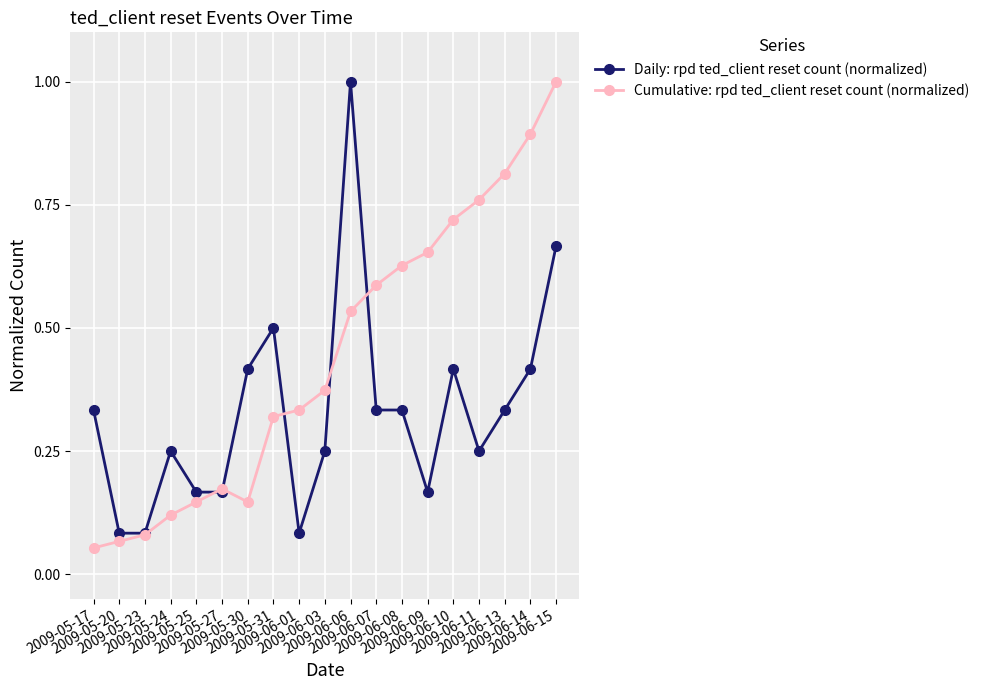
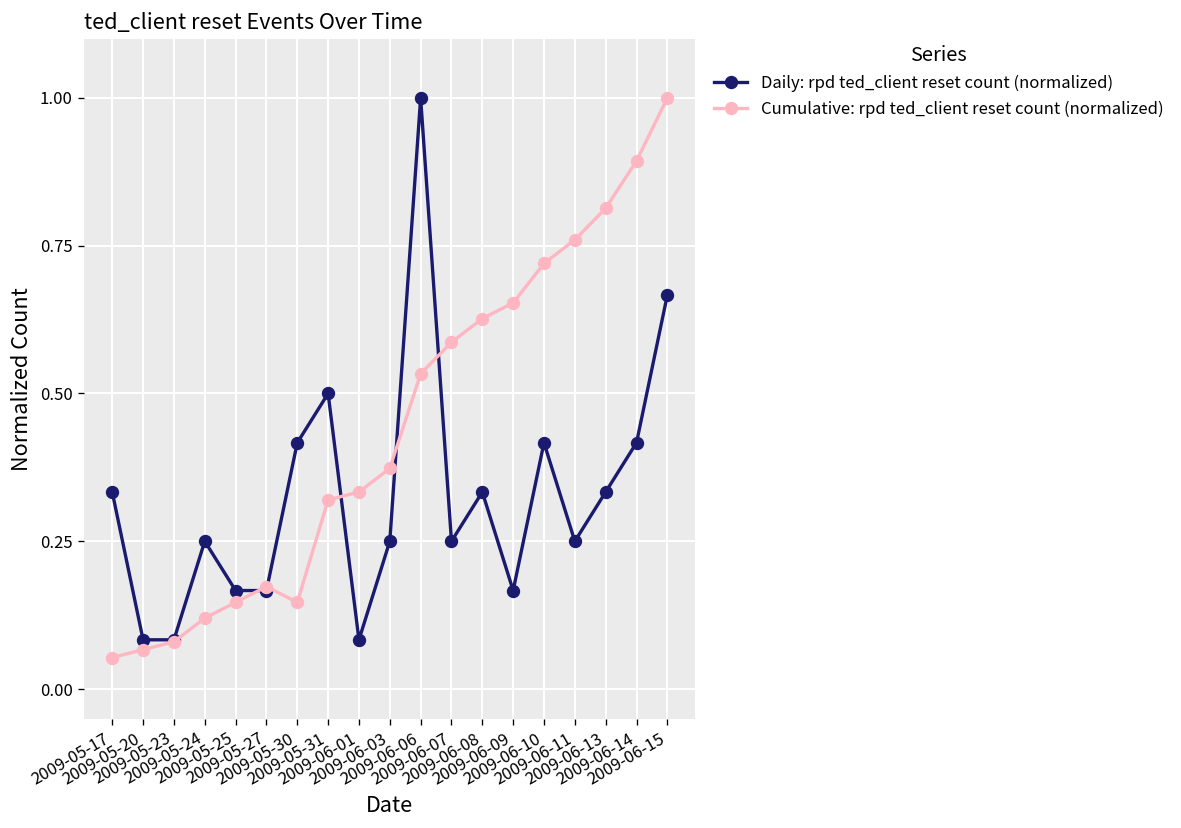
  {
    "Daily: rpd ted_client reset count (normalized)": {
      "2009-05-17": 0.33,
      "2009-05-20": 0.08,
      "2009-05-24": 0.25,
      "2009-05-25": 0.17,
      "2009-05-27": 0.17,
      "2009-05-30": 0.42,
      "2009-05-31": 0.50,
      "2009-06-01": 0.08,
      "2009-06-03": 0.25,
      "2009-06-06": 1.00,
-     "2009-06-07": 0.33,
+     "2009-06-07": 0.25,
      "2009-06-08": 0.33,
      "2009-06-09": 0.17,
      "2009-06-10": 0.42,
      "2009-06-11": 0.25,
      "2009-06-13": 0.33,
      "2009-06-14": 0.42,
      "2009-06-15": 0.67
    },
    "Cumulative: rpd ted_client reset count (normalized)": {
      "2009-05-17": 0.05,
      "2009-05-20": 0.07,
      "2009-05-24": 0.12,
      "2009-05-25": 0.15,
      "2009-05-27": 0.17,
      "2009-05-30": 0.15,
      "2009-05-31": 0.32,
      "2009-06-01": 0.33,
      "2009-06-03": 0.37,
      "2009-06-06": 0.53,
      "2009-06-07": 0.59,
      "2009-06-08": 0.63,
      "2009-06-09": 0.65,
      "2009-06-10": 0.72,
      "2009-06-11": 0.76,
      "2009-06-13": 0.81,
      "2009-06-14": 0.89,
      "2009-06-15": 1.00
    }
  }
